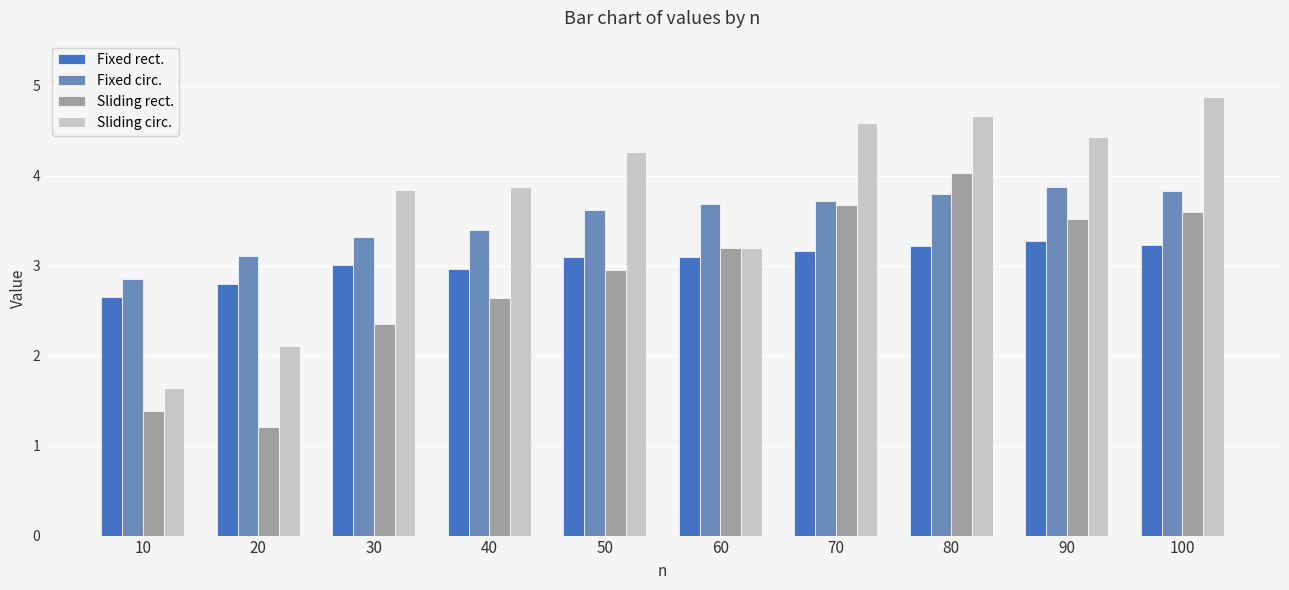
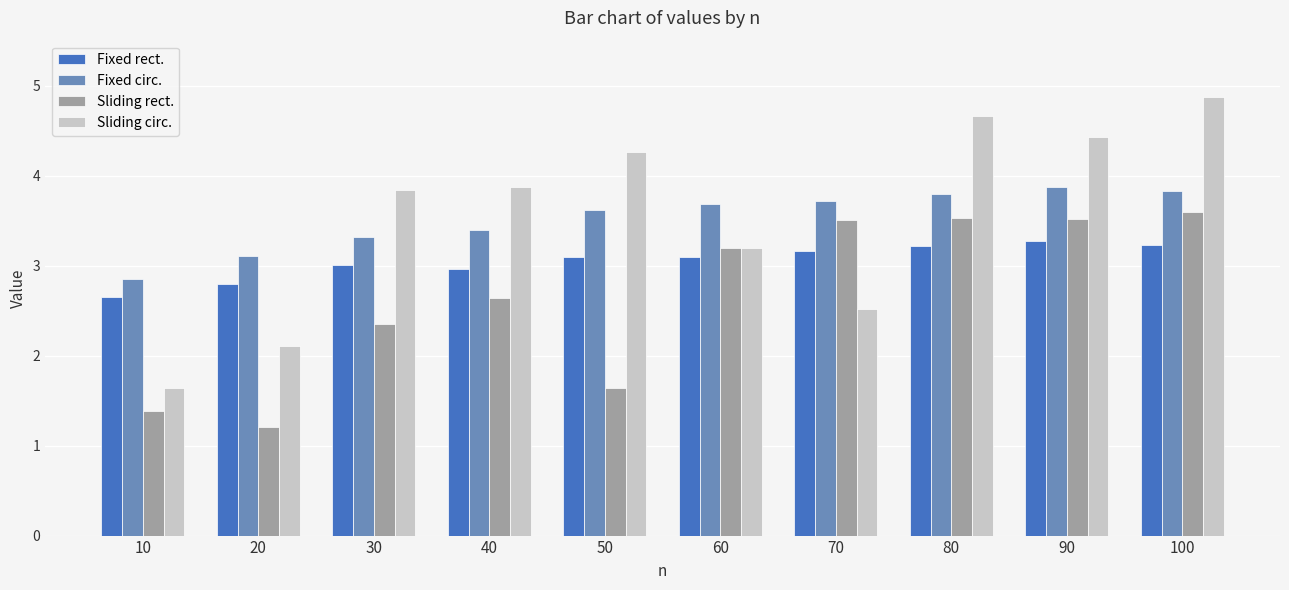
  {
    "Sliding rect.": {
      "10": 1.4,
      "20": 1.2,
      "30": 2.3,
      "40": 2.6,
-     "50": 3.0,
+     "50": 1.6,
      "60": 3.2,
-     "70": 3.7,
-     "80": 4.0,
+     "70": 3.5,
+     "80": 3.5,
      "90": 3.5,
      "100": 3.6
    },
    "Sliding circ.": {
      "10": 1.6,
      "20": 2.1,
      "30": 3.8,
      "40": 3.9,
      "50": 4.3,
      "60": 3.2,
-     "70": 4.6,
+     "70": 2.5,
      "80": 4.7,
      "90": 4.4,
      "100": 4.9
    }
  }
